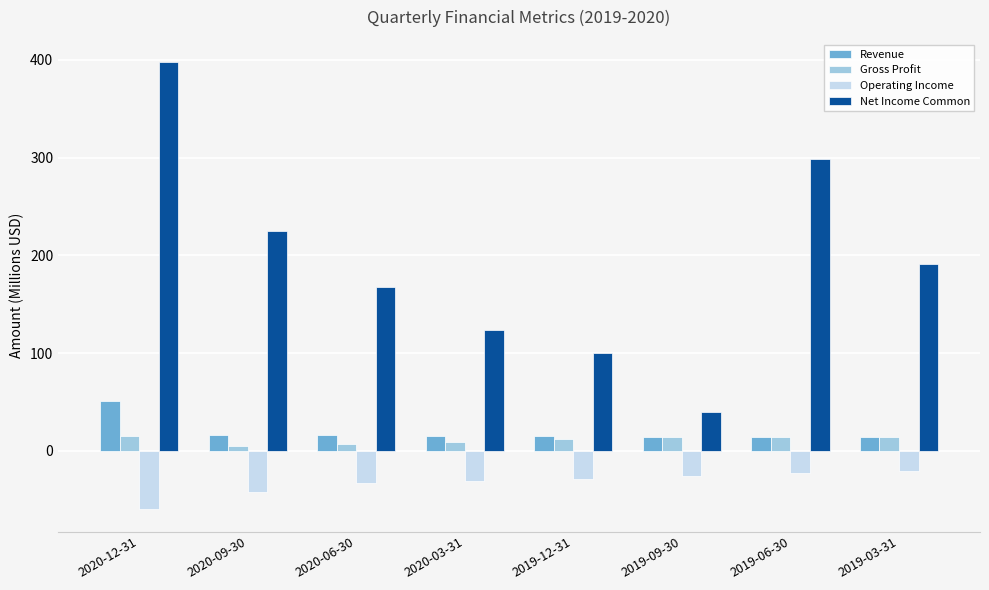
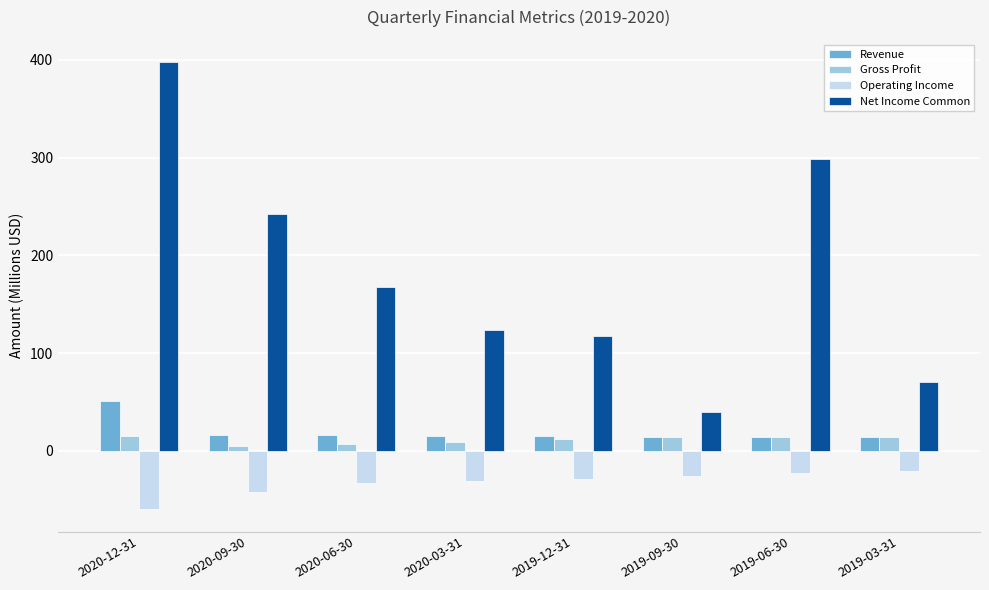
  {
    "Net Income Common": {
      "2020-12-31": 400,
-     "2020-09-30": 230,
+     "2020-09-30": 240,
      "2020-06-30": 170,
      "2020-03-31": 120,
-     "2019-12-31": 100,
+     "2019-12-31": 120,
      "2019-09-30": 40,
      "2019-06-30": 300,
-     "2019-03-31": 190
+     "2019-03-31": 70
    }
  }
